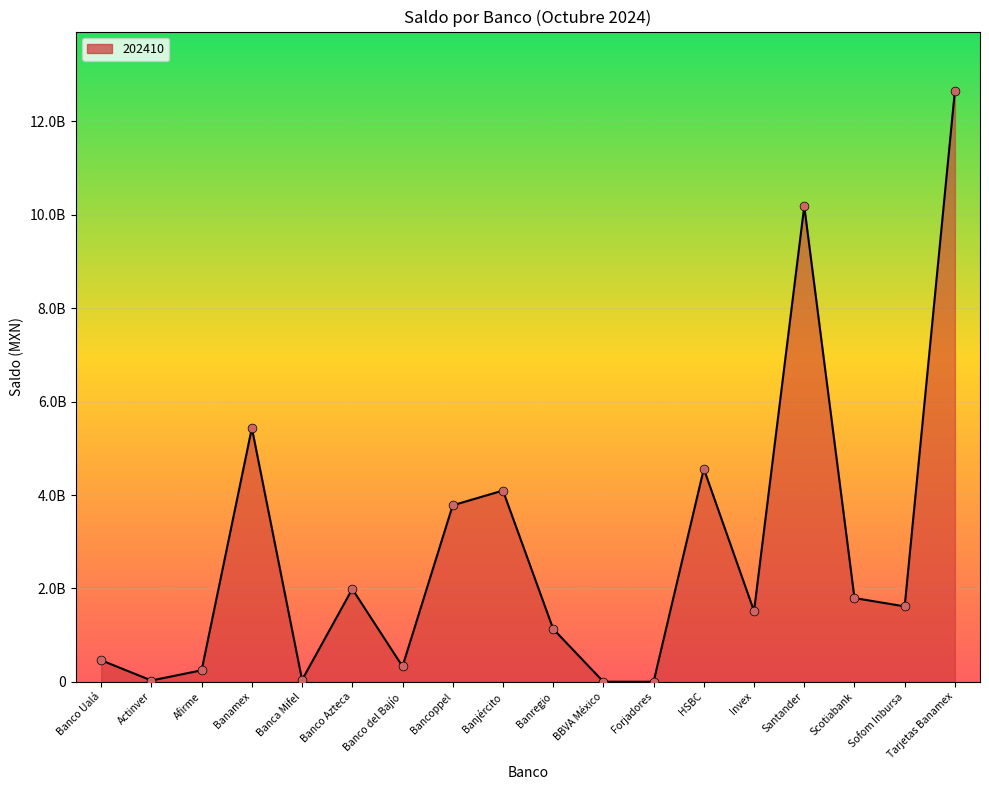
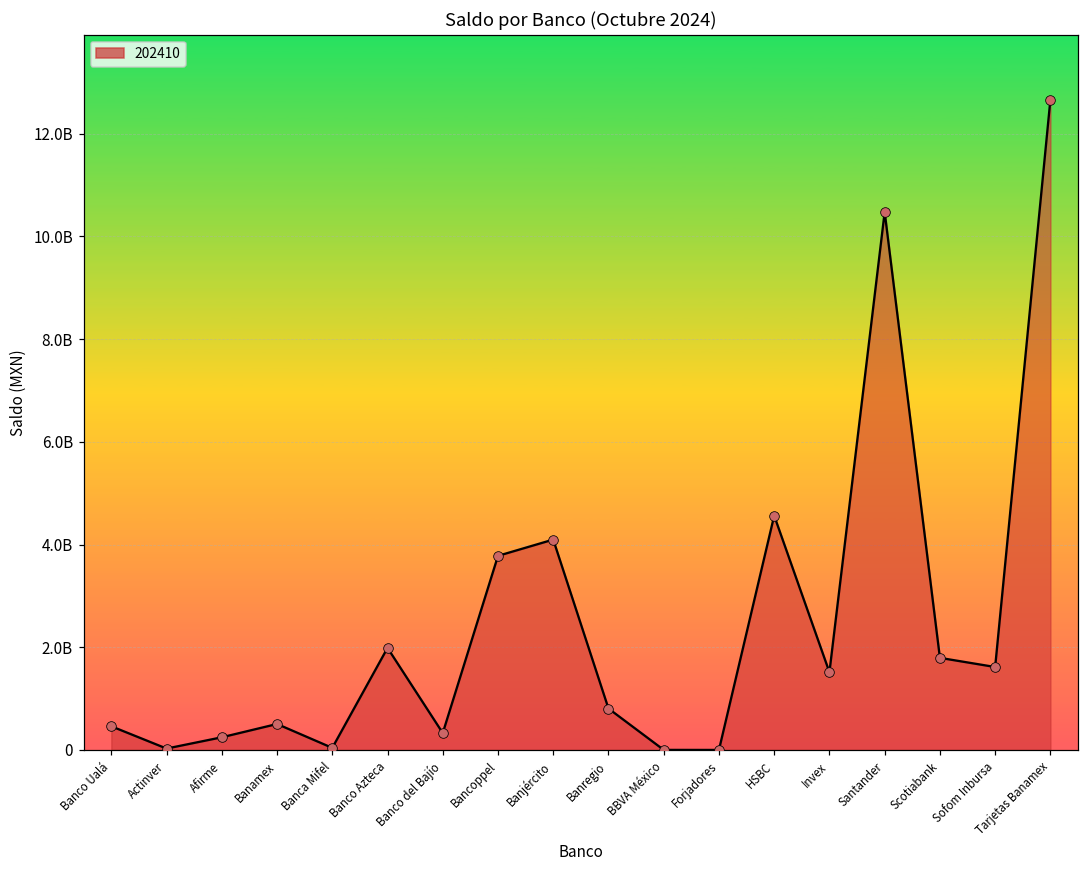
  {
    "Banco Ualá": 500000000,
    "Actinver": 0,
    "Afirme": 200000000,
-   "Banamex": 5400000000,
+   "Banamex": 500000000,
    "Banca Mifel": 0,
    "Banco Azteca": 2000000000,
    "Banco del Bajío": 300000000,
    "Bancoppel": 3800000000,
    "Banjército": 4100000000,
-   "Banregio": 1100000000,
+   "Banregio": 800000000,
    "BBVA México": 0,
    "Forjadores": 0,
    "HSBC": 4600000000,
    "Invex": 1500000000,
-   "Santander": 10200000000,
+   "Santander": 10500000000,
    "Scotiabank": 1800000000,
    "Sofom Inbursa": 1600000000,
    "Tarjetas Banamex": 12700000000
  }
